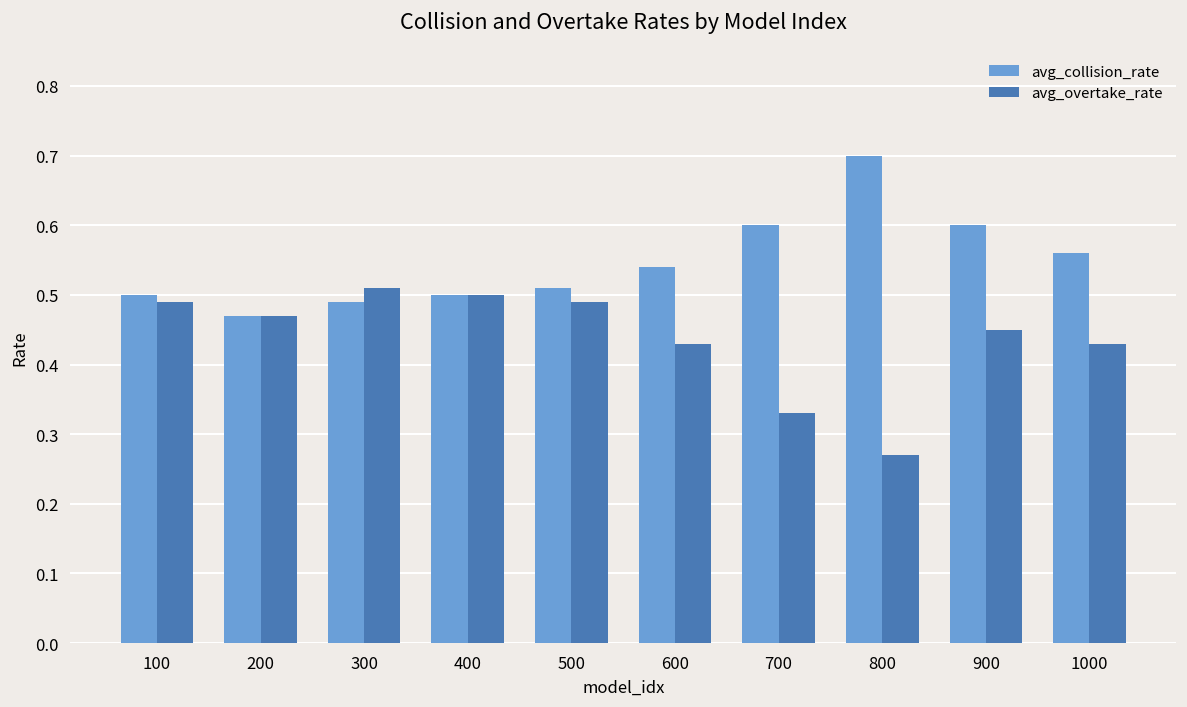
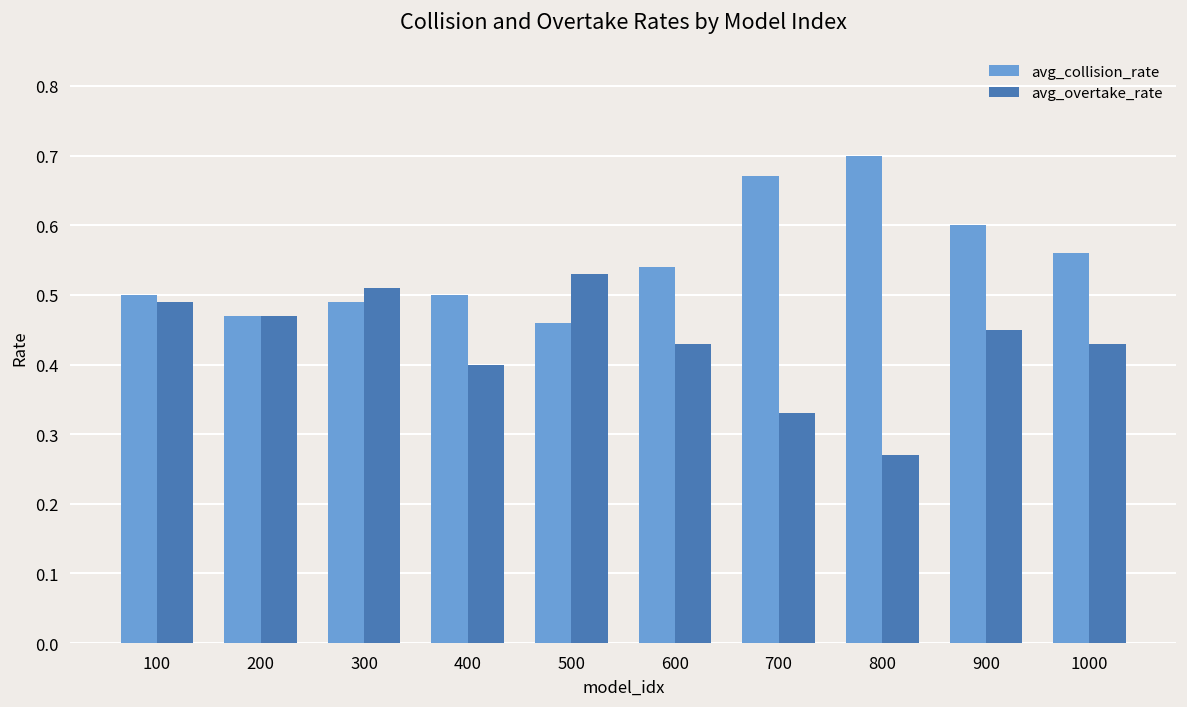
  {
    "avg_collision_rate": {
      "100": 0.50,
      "200": 0.47,
      "300": 0.49,
      "400": 0.50,
-     "500": 0.51,
+     "500": 0.46,
      "600": 0.54,
-     "700": 0.60,
+     "700": 0.67,
      "800": 0.70,
      "900": 0.60,
      "1000": 0.56
    },
    "avg_overtake_rate": {
      "100": 0.49,
      "200": 0.47,
      "300": 0.51,
-     "400": 0.5,
-     "500": 0.49,
+     "400": 0.4,
+     "500": 0.53,
      "600": 0.43,
      "700": 0.33,
      "800": 0.27,
      "900": 0.45,
      "1000": 0.43
    }
  }
